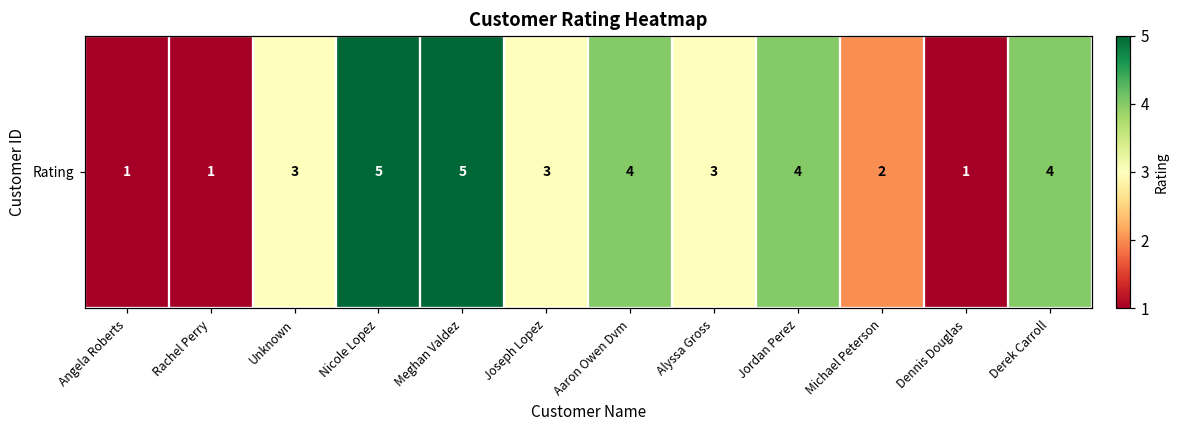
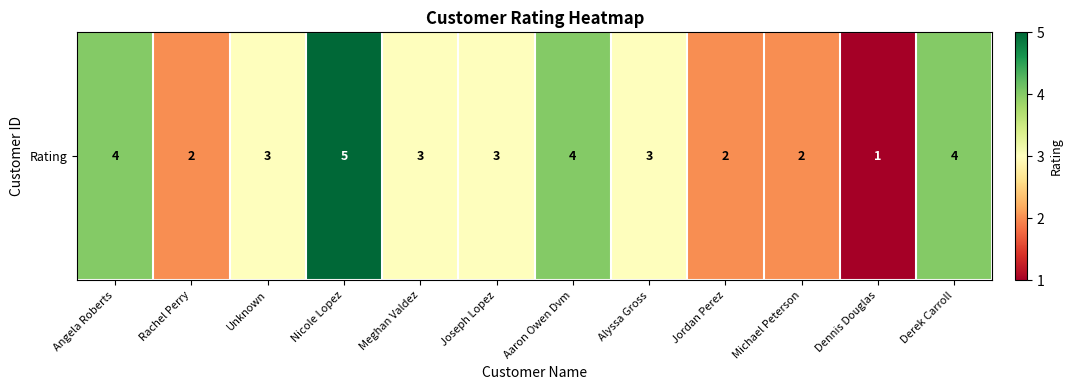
  {
    "Rating": {
-     "Angela Roberts": 1,
-     "Rachel Perry": 1,
+     "Angela Roberts": 4,
+     "Rachel Perry": 2,
      "Unknown": 3,
      "Nicole Lopez": 5,
-     "Meghan Valdez": 5,
+     "Meghan Valdez": 3,
      "Joseph Lopez": 3,
      "Aaron Owen Dvm": 4,
      "Alyssa Gross": 3,
-     "Jordan Perez": 4,
+     "Jordan Perez": 2,
      "Michael Peterson": 2,
      "Dennis Douglas": 1,
      "Derek Carroll": 4
    }
  }
